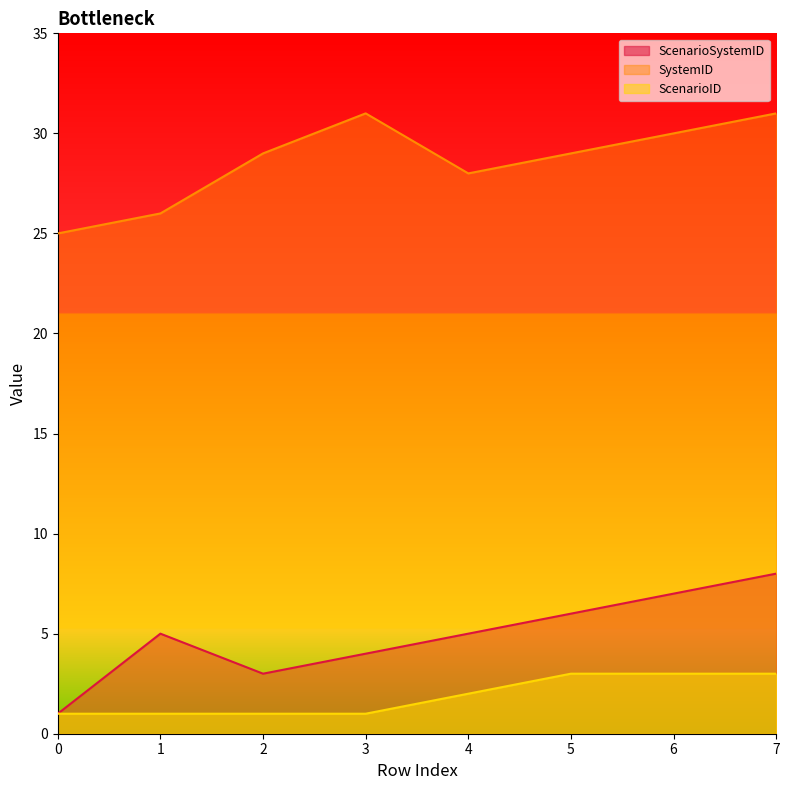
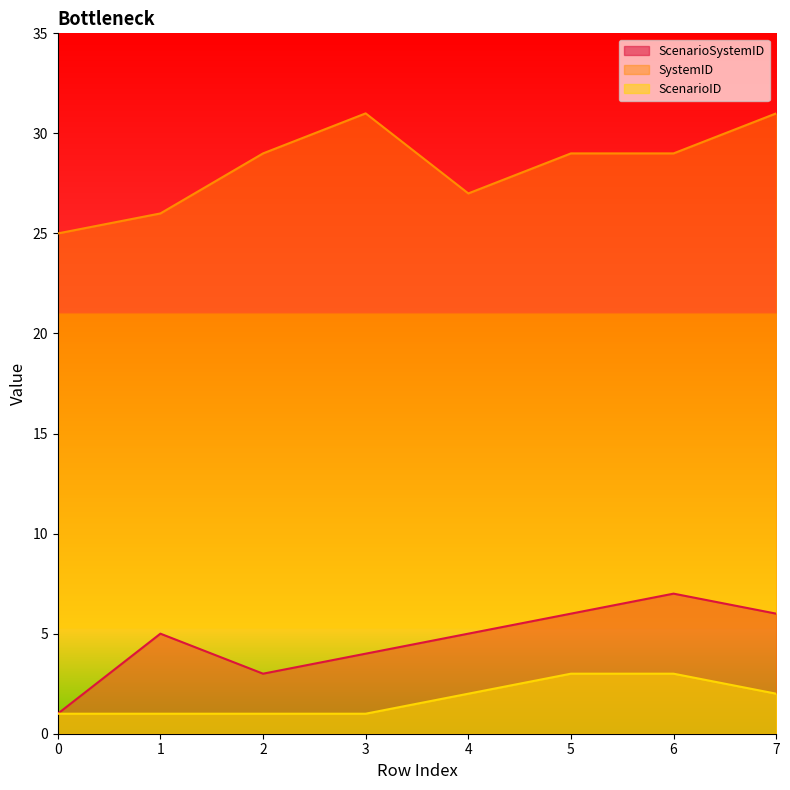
  {
    "ScenarioSystemID": {
      "1": 5,
      "2": 3,
      "3": 4,
      "4": 5,
      "5": 6,
      "6": 7,
-     "7": 8
+     "7": 6
    },
    "SystemID": {
      "0": 25,
      "1": 26,
      "2": 29,
      "3": 31,
-     "4": 28,
+     "4": 27,
      "5": 29,
-     "6": 30,
+     "6": 29,
      "7": 31
    },
    "ScenarioID": {
      "1": 1,
      "2": 1,
      "3": 1,
      "4": 2,
      "5": 3,
      "6": 3,
-     "7": 3
+     "7": 2
    }
  }
